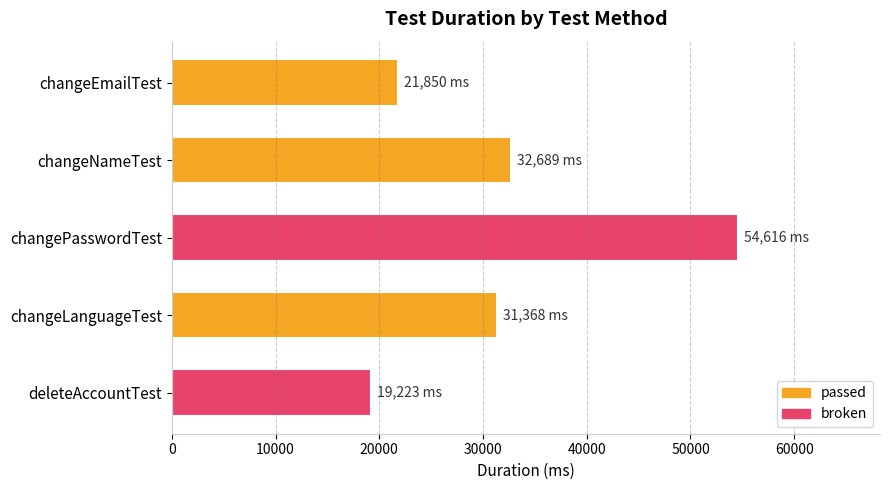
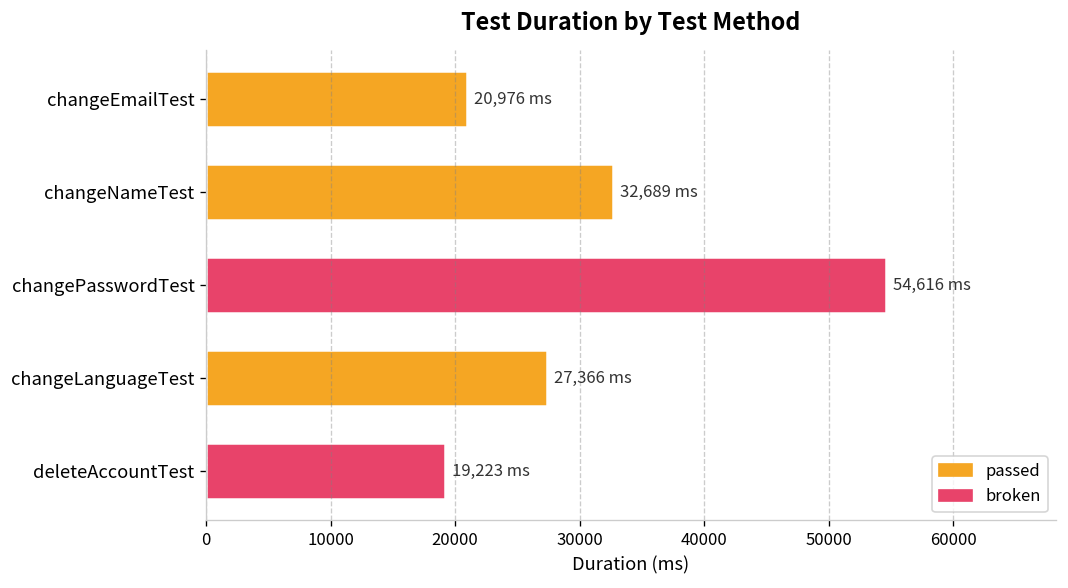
  {
-   "changeEmailTest": "21,850",
+   "changeEmailTest": "20,976",
    "changeNameTest": "32,689",
    "changePasswordTest": "54,616",
-   "changeLanguageTest": "31,368",
+   "changeLanguageTest": "27,366",
    "deleteAccountTest": "19,223"
  }
